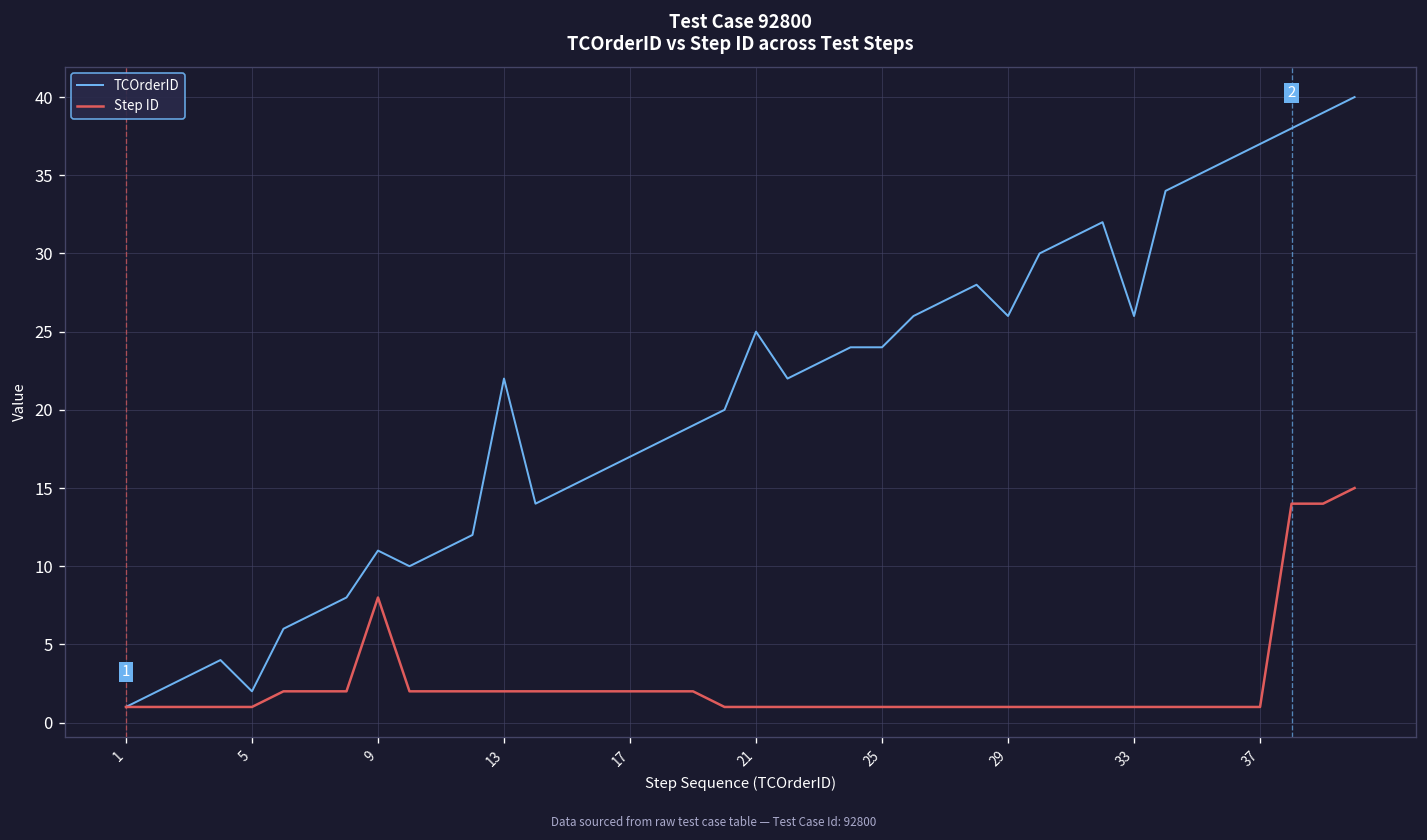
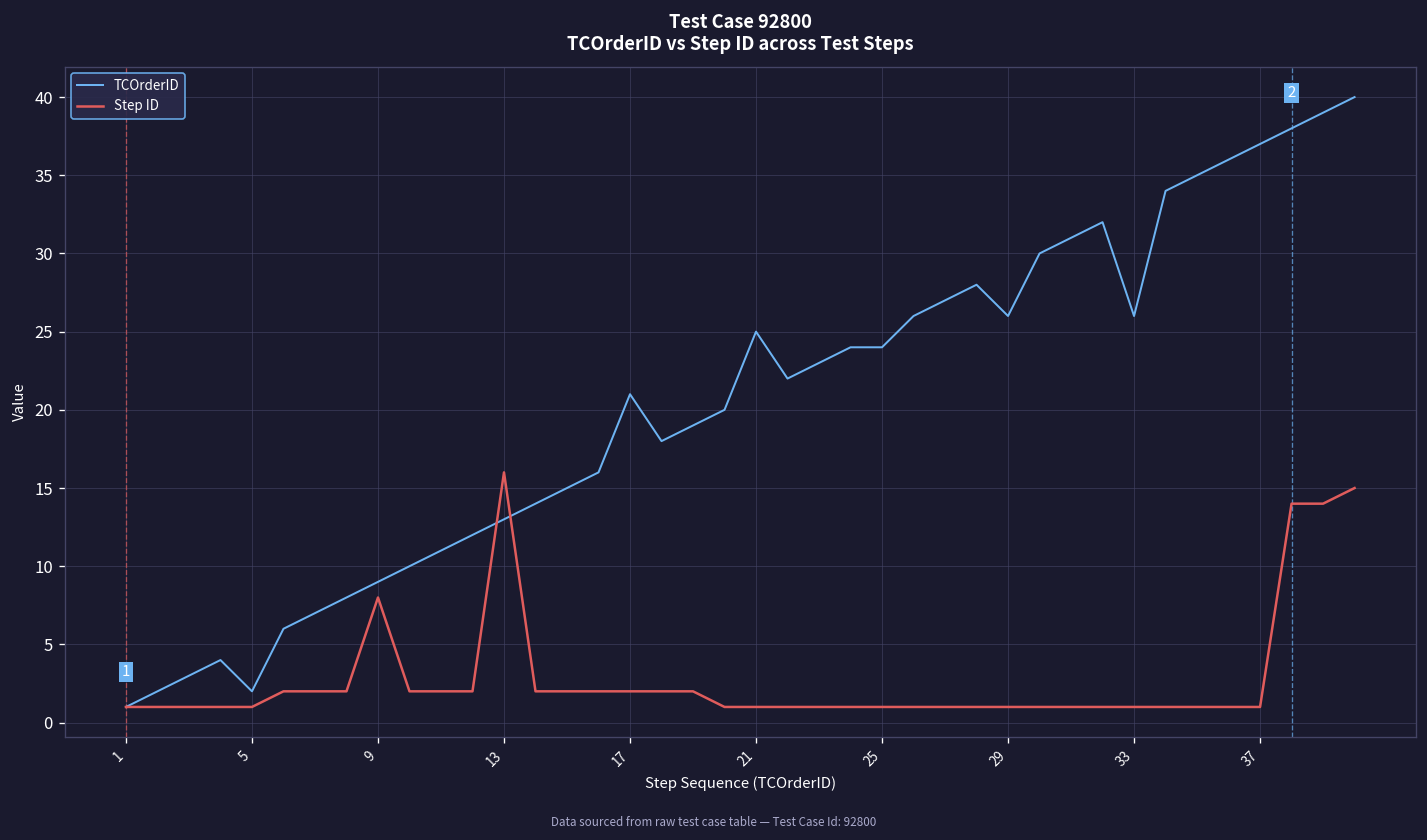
  {
    "TCOrderID": {
      "5": 2,
-     "9": 11,
-     "13": 22,
-     "17": 17,
+     "9": 9,
+     "13": 13,
+     "17": 21,
      "21": 25,
      "25": 24,
      "29": 26,
      "33": 26,
      "37": 37
    },
    "Step ID": {
      "5": 1,
      "9": 8,
-     "13": 2,
+     "13": 16,
      "17": 2,
      "21": 1,
      "25": 1,
      "29": 1,
      "33": 1,
      "37": 1
    }
  }
